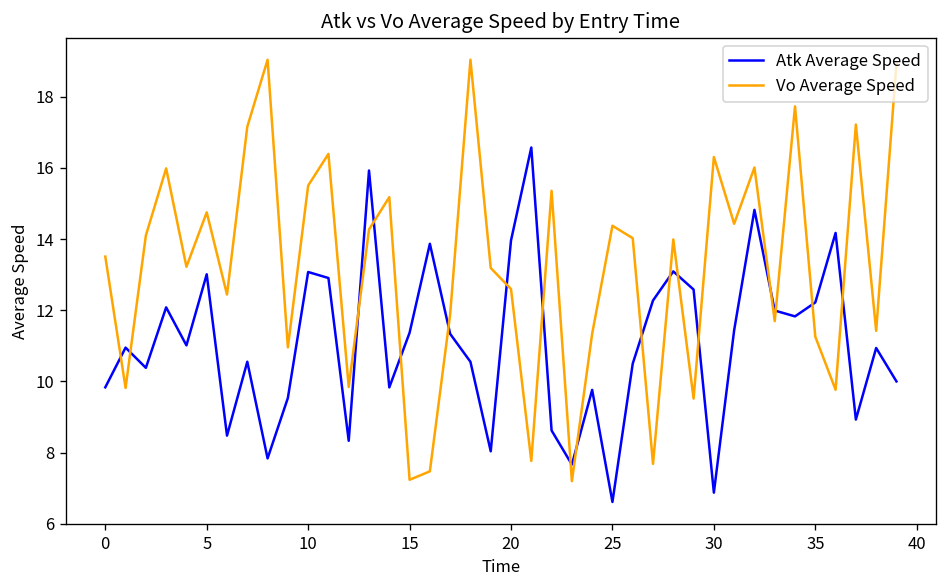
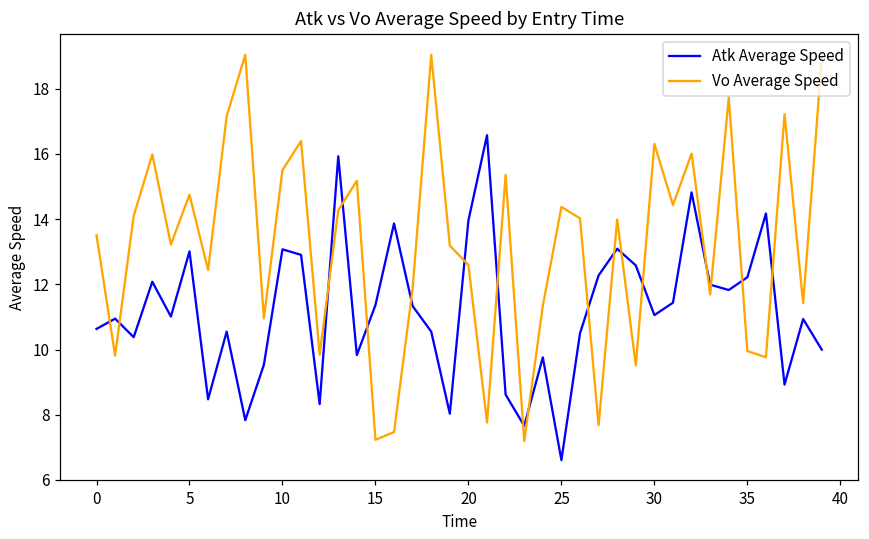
  {
    "Atk Average Speed": {
-     "0": 9.8,
+     "0": 10.6,
      "5": 13.0,
      "10": 13.1,
      "15": 11.4,
      "20": 14.0,
      "25": 6.6,
-     "30": 6.9,
+     "30": 11.1,
      "35": 12.2
    },
    "Vo Average Speed": {
      "0": 13.5,
      "5": 14.8,
      "10": 15.5,
      "15": 7.2,
      "20": 12.6,
      "25": 14.4,
      "30": 16.3,
-     "35": 11.3
+     "35": 10.0
    }
  }
